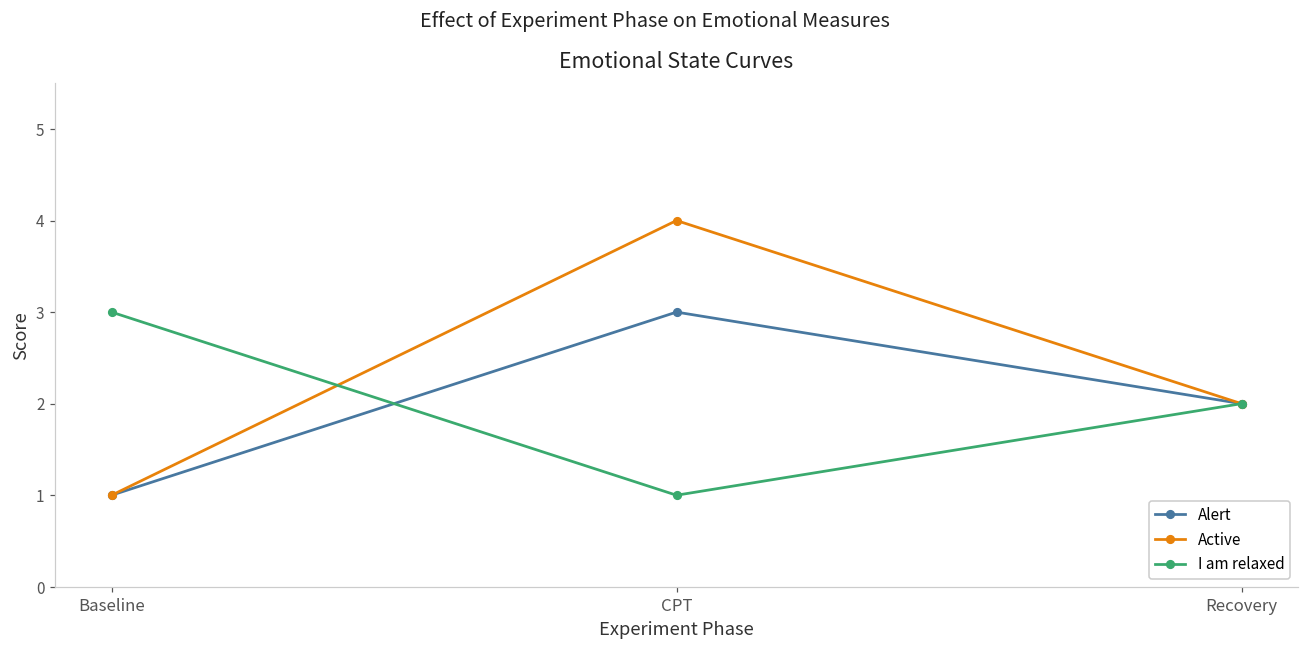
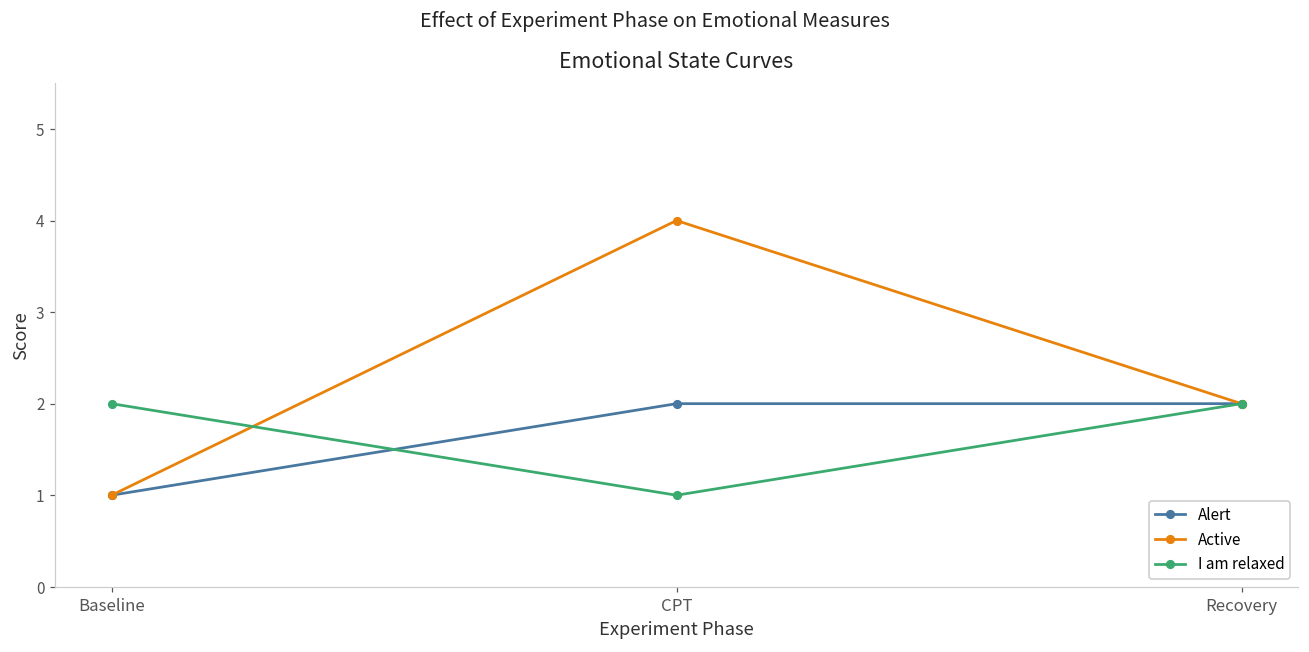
  {
    "Alert": {
-     "CPT": 3
+     "CPT": 2
    },
    "Active": {
      "CPT": 4
    },
    "I am relaxed": {
-     "Baseline": 3,
+     "Baseline": 2,
      "CPT": 1
    }
  }
